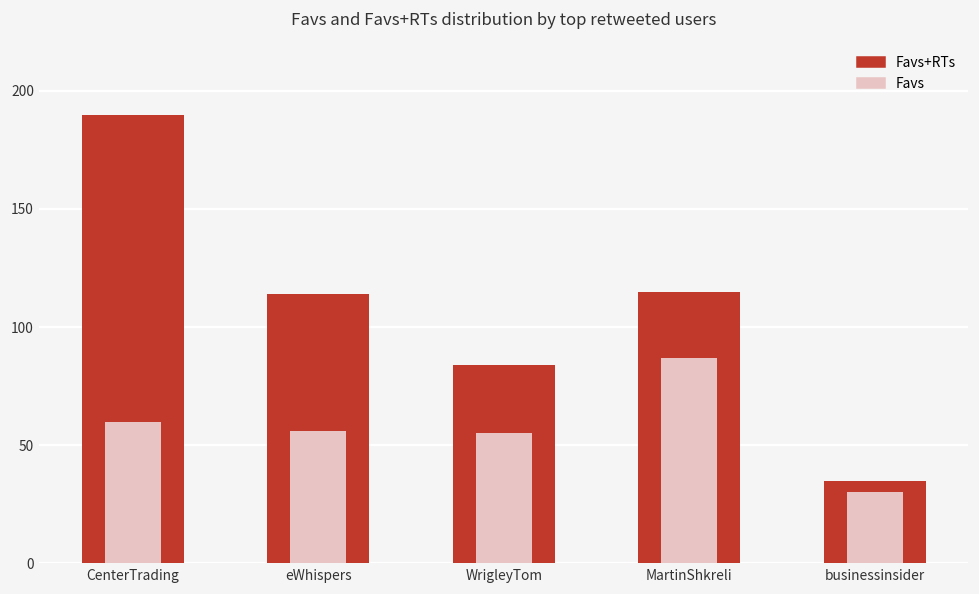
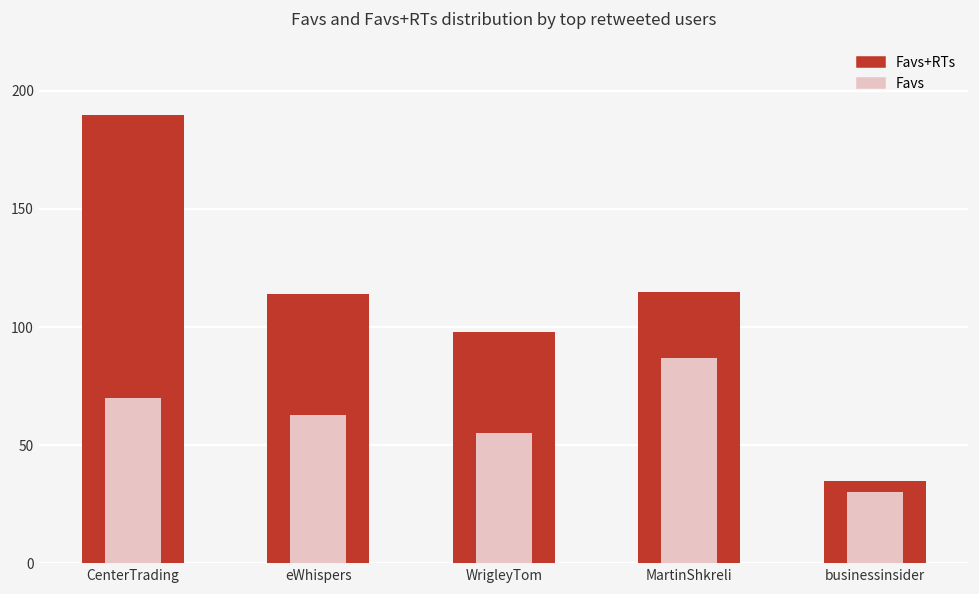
  {
    "Favs+RTs": {
      "CenterTrading": 190,
      "eWhispers": 114,
-     "WrigleyTom": 84,
+     "WrigleyTom": 98,
      "MartinShkreli": 115,
      "businessinsider": 35
    },
    "Favs": {
-     "CenterTrading": 60,
-     "eWhispers": 56
+     "CenterTrading": 70,
+     "eWhispers": 63
    }
  }
